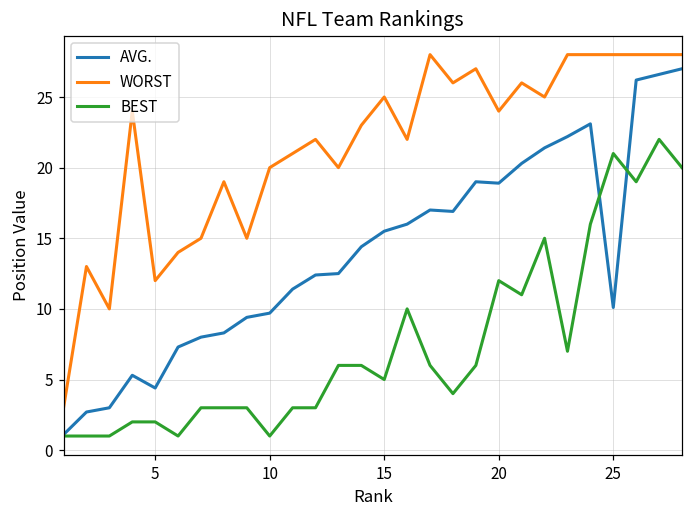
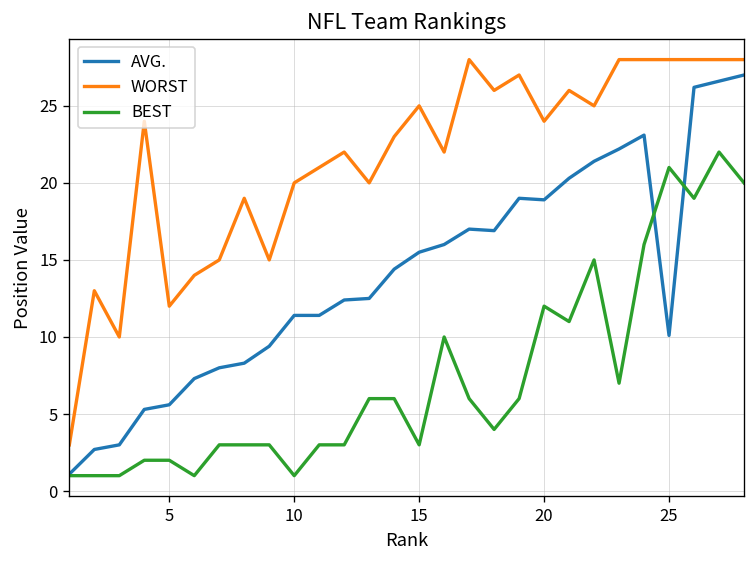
  {
    "AVG.": {
-     "5": 4.4,
-     "10": 9.7,
+     "5": 5.6,
+     "10": 11.4,
      "15": 15.5,
      "20": 18.9,
      "25": 10.1
    },
    "WORST": {
      "5": 12.0,
      "10": 20.0,
      "15": 25.0,
      "20": 24.0,
      "25": 28.0
    },
    "BEST": {
      "5": 2,
      "10": 1,
-     "15": 5,
+     "15": 3,
      "20": 12,
      "25": 21
    }
  }
